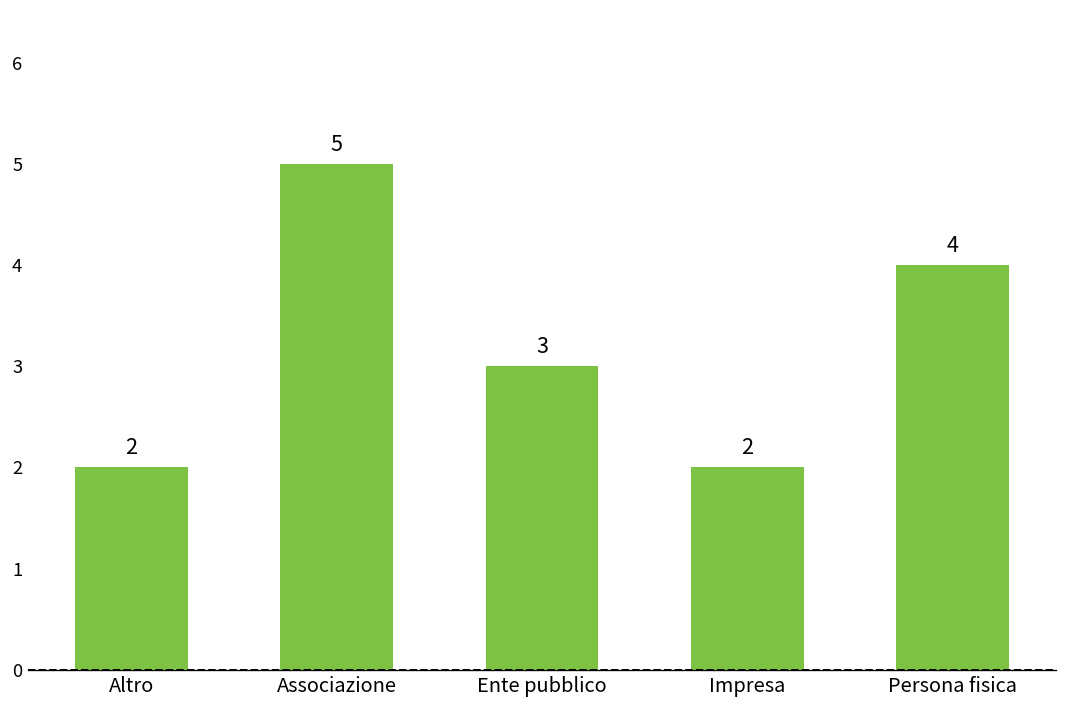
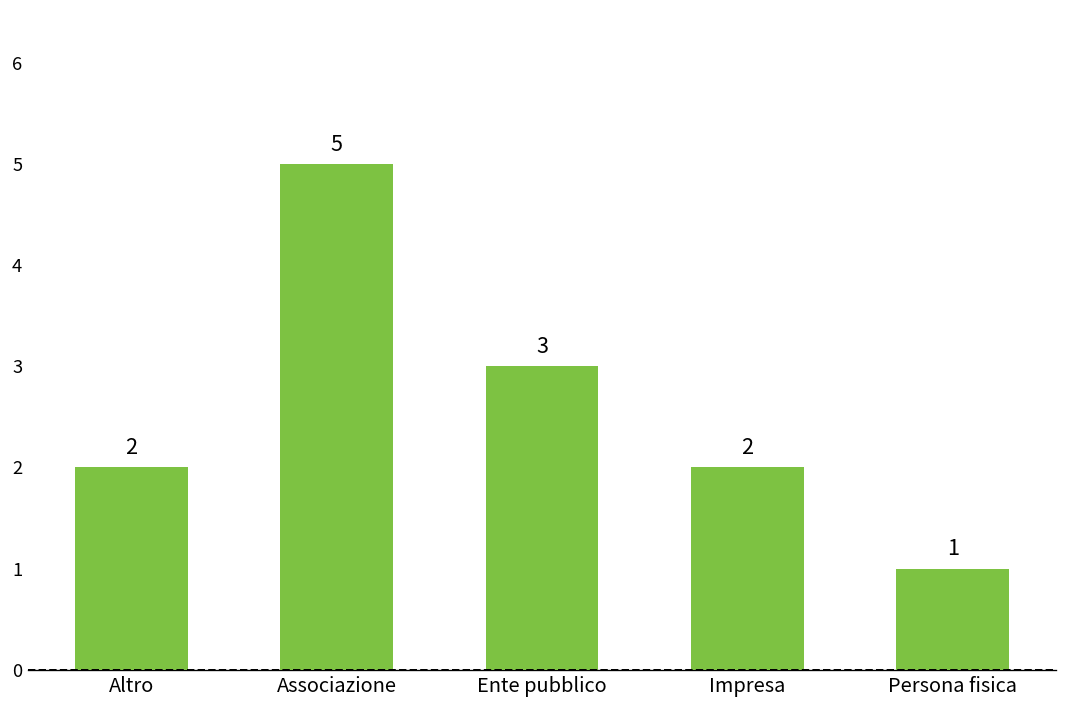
  {
    "Altro": 2,
    "Associazione": 5,
    "Ente pubblico": 3,
    "Impresa": 2,
-   "Persona fisica": 4
+   "Persona fisica": 1
  }
